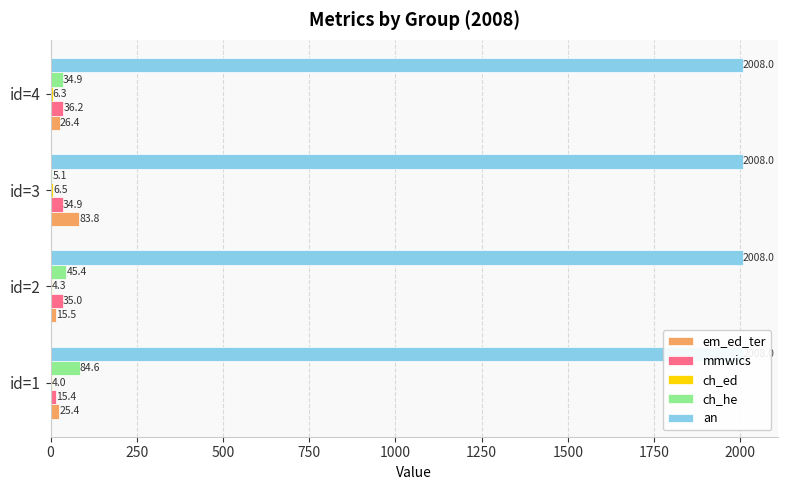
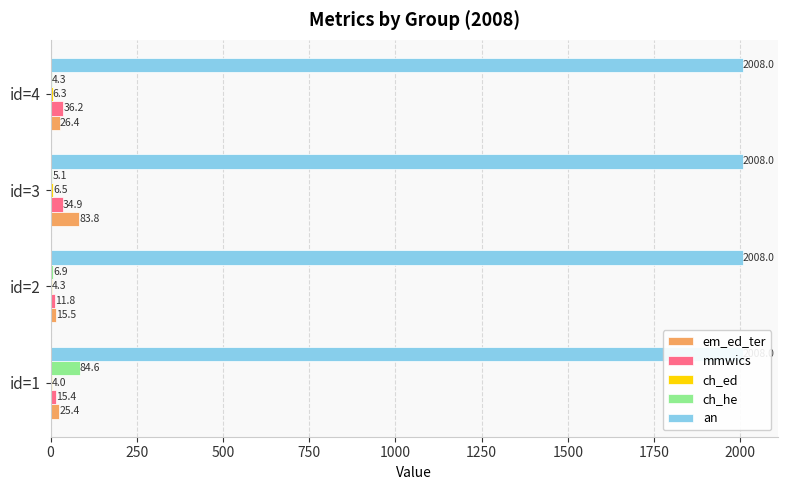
  {
    "em_ed_ter": {
      "id=4": 26.4,
      "id=3": 83.8,
      "id=2": 15.5,
      "id=1": 25.4
    },
    "mmwics": {
      "id=4": 36.2,
      "id=3": 34.9,
-     "id=2": 35.0,
+     "id=2": 11.8,
      "id=1": 15.4
    },
    "ch_ed": {
      "id=4": 6.3,
      "id=3": 6.5,
      "id=2": 4.3,
      "id=1": 4.0
    },
    "ch_he": {
-     "id=4": 34.9,
+     "id=4": 4.3,
      "id=3": 5.1,
-     "id=2": 45.4,
+     "id=2": 6.9,
      "id=1": 84.6
    },
    "an": {
      "id=4": 2008.0,
      "id=3": 2008.0,
      "id=2": 2008.0
    }
  }
